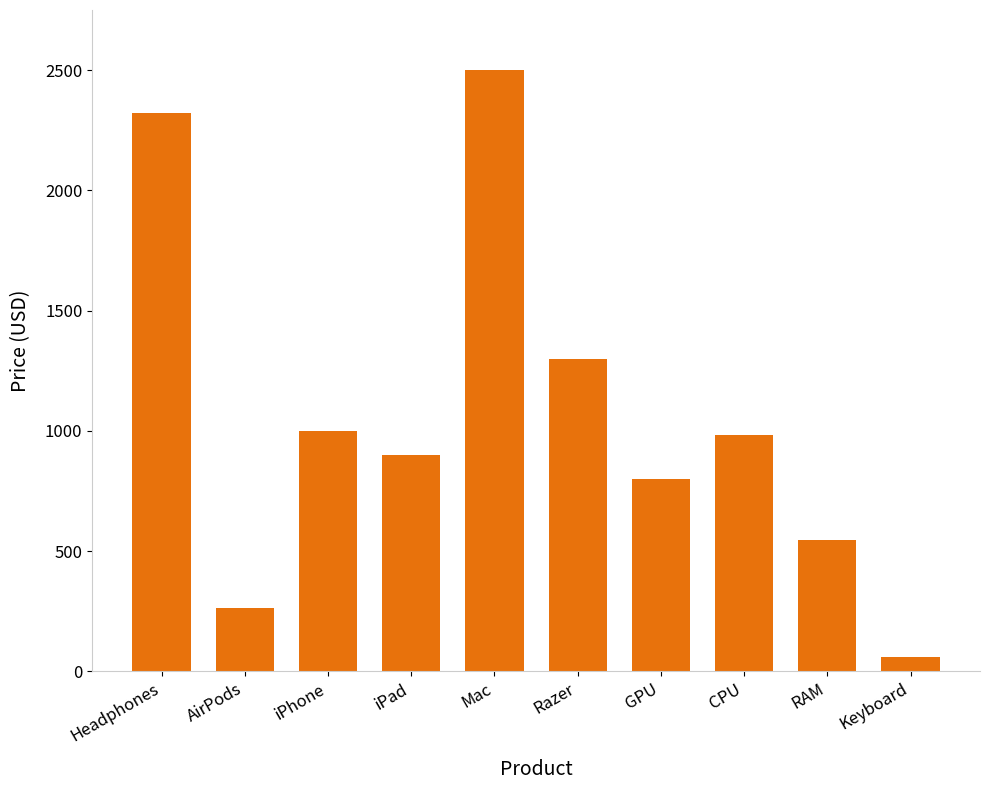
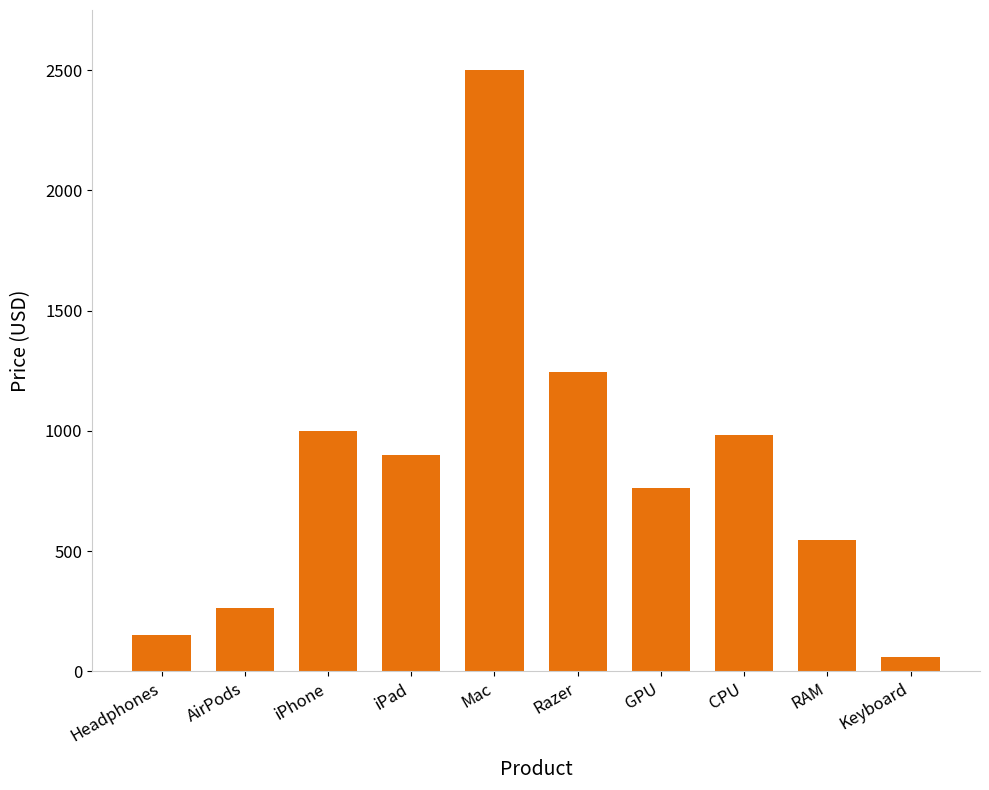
  {
-   "Headphones": 2320,
+   "Headphones": 150,
    "AirPods": 260,
    "iPhone": 1000,
    "iPad": 900,
    "Mac": 2500,
-   "Razer": 1300,
-   "GPU": 800,
+   "Razer": 1250,
+   "GPU": 760,
    "CPU": 980,
    "RAM": 550,
    "Keyboard": 60
  }
